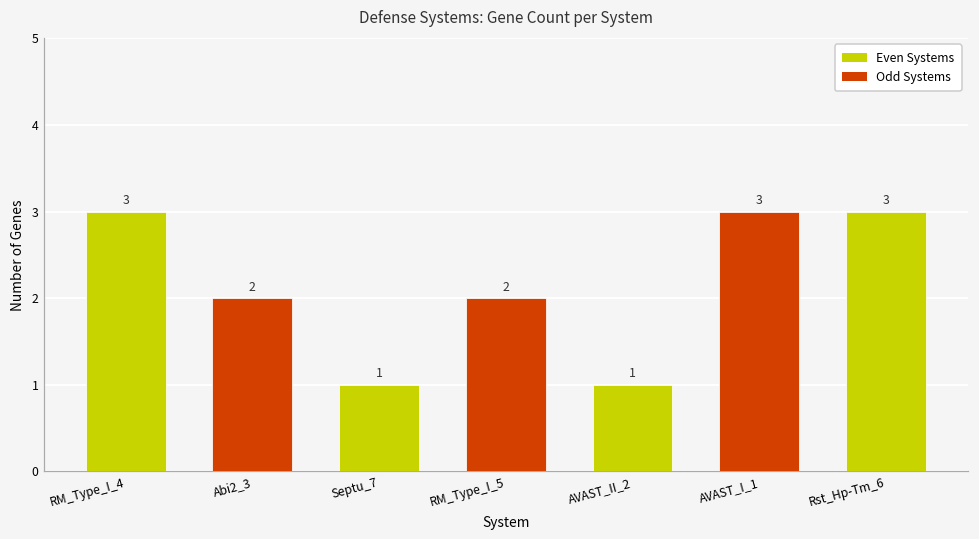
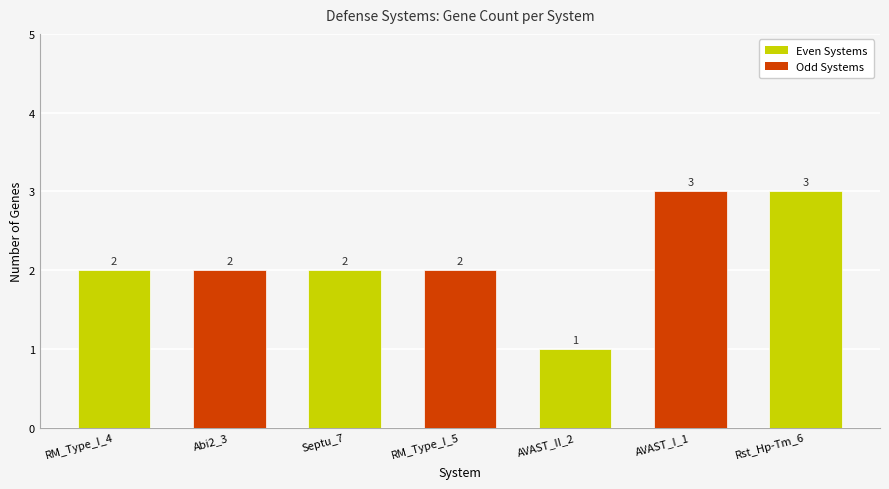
  {
-   "RM_Type_I_4": 3,
+   "RM_Type_I_4": 2,
    "Abi2_3": 2,
-   "Septu_7": 1,
+   "Septu_7": 2,
    "RM_Type_I_5": 2,
    "AVAST_II_2": 1,
    "AVAST_I_1": 3,
    "Rst_Hp-Tm_6": 3
  }
